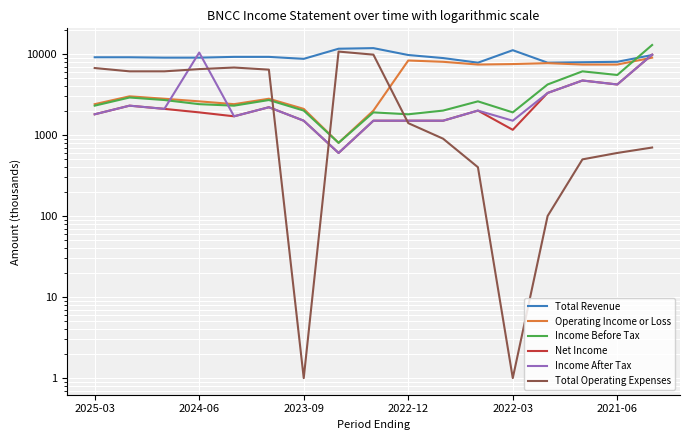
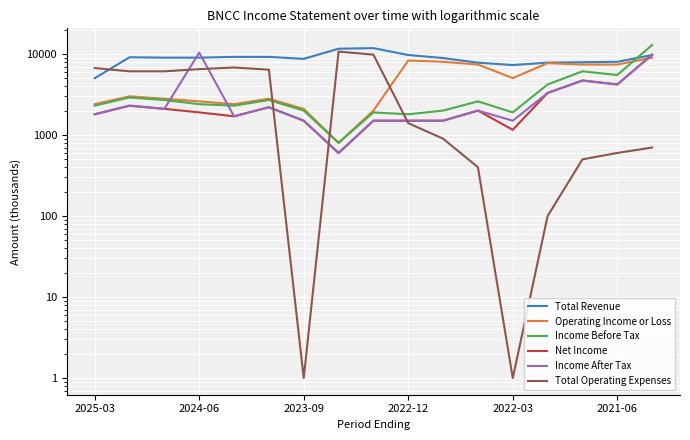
  {
    "Total Revenue": {
-     "2025-03": 9000,
+     "2025-03": 5000,
      "2024-06": 9000,
      "2023-09": 9000,
      "2022-12": 10000,
-     "2022-03": 11000,
+     "2022-03": 7000,
      "2021-06": 8000
    },
    "Operating Income or Loss": {
      "2024-06": 2600,
      "2022-12": 8000,
-     "2022-03": 8000,
+     "2022-03": 5000,
      "2021-06": 7000
    },
    "Income Before Tax": {
      "2024-06": 2400,
      "2022-12": 1800,
      "2022-03": 1900,
      "2021-06": 6000
    },
    "Net Income": {
      "2024-06": 1900,
      "2022-03": 1200
    },
    "Income After Tax": {
      "2024-06": 10000,
      "2022-03": 1500
    },
    "Total Operating Expenses": {
      "2025-03": 7000,
      "2024-06": 7000,
      "2023-09": 1,
      "2022-03": 1,
      "2021-06": 600
    }
  }
